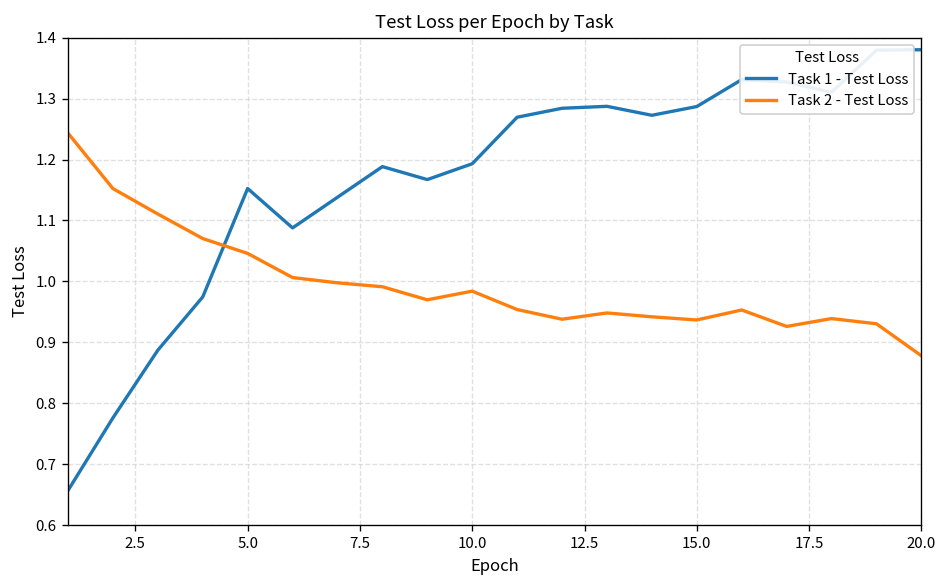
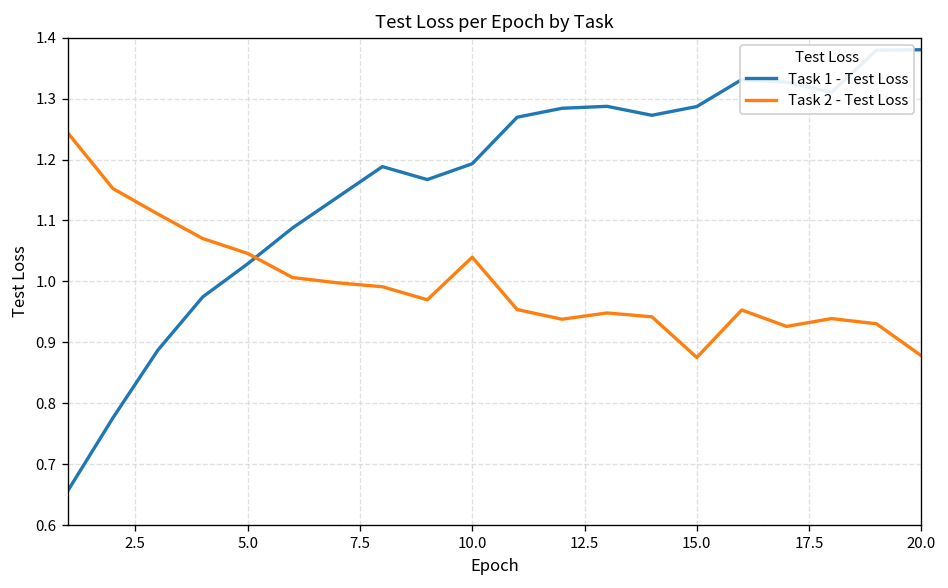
  {
    "Task 1 - Test Loss": {
-     "5.0": 1.15,
+     "5.0": 1.03,
      "10.0": 1.19,
      "15.0": 1.29,
      "20.0": 1.38
    },
    "Task 2 - Test Loss": {
      "5.0": 1.05,
-     "10.0": 0.98,
-     "15.0": 0.94,
+     "10.0": 1.04,
+     "15.0": 0.88,
      "20.0": 0.88
    }
  }
